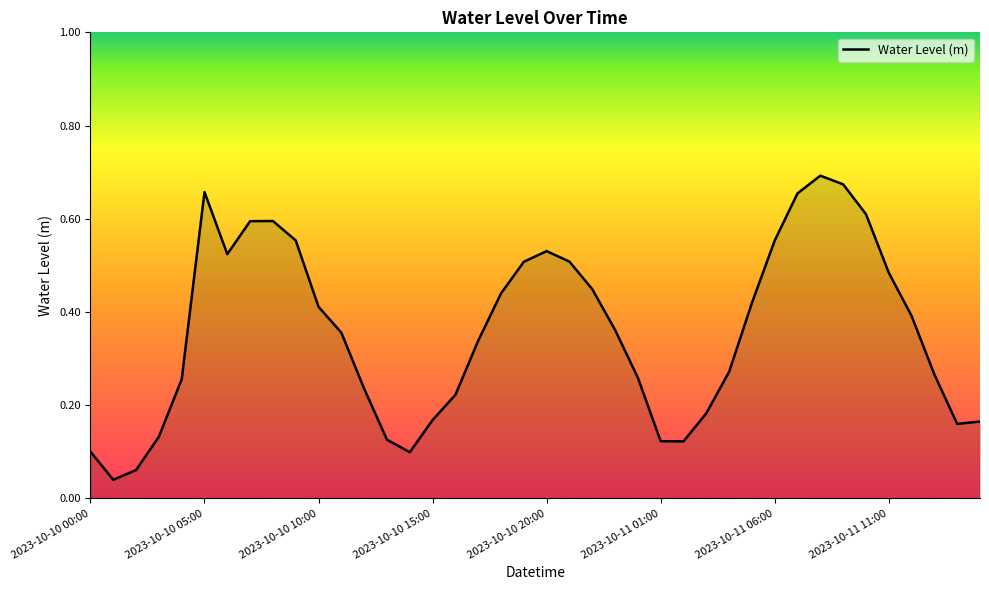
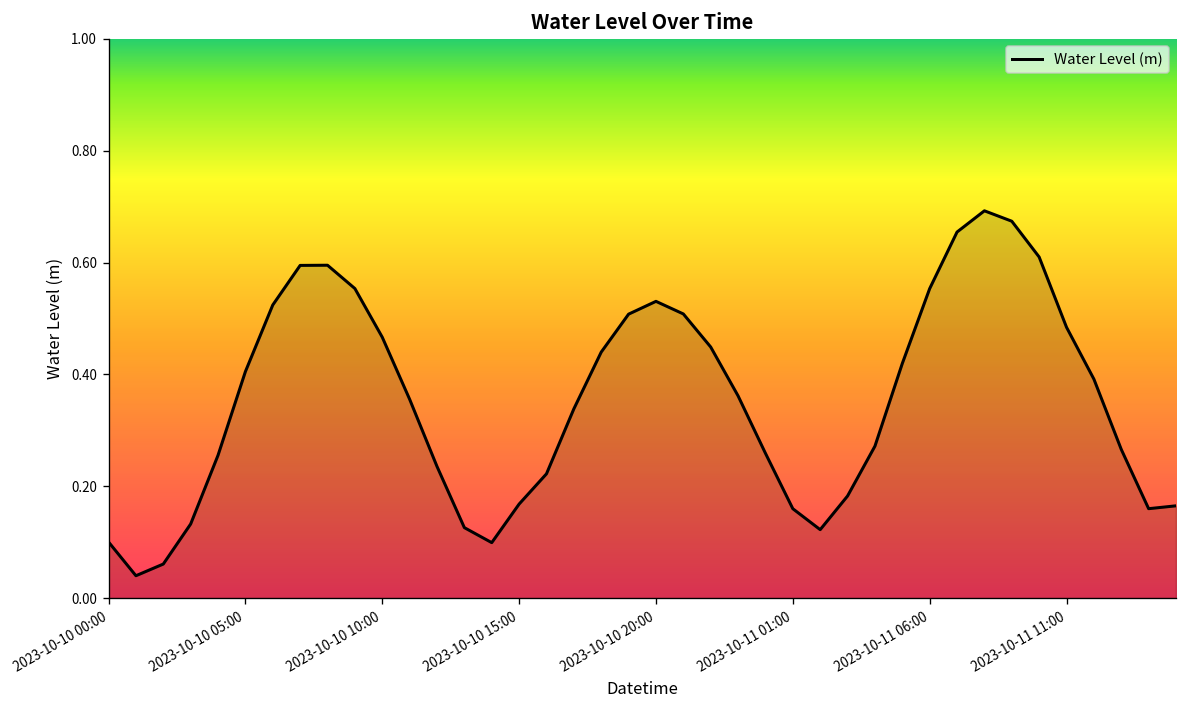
  {
    "2023-10-10 00:00": 0.10,
-   "2023-10-10 05:00": 0.66,
-   "2023-10-10 10:00": 0.41,
+   "2023-10-10 05:00": 0.41,
+   "2023-10-10 10:00": 0.47,
    "2023-10-10 15:00": 0.17,
    "2023-10-10 20:00": 0.53,
-   "2023-10-11 01:00": 0.12,
+   "2023-10-11 01:00": 0.16,
    "2023-10-11 06:00": 0.55,
    "2023-10-11 11:00": 0.48
  }
